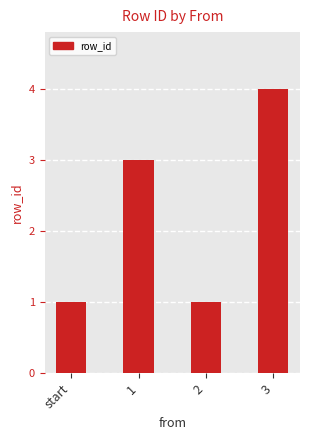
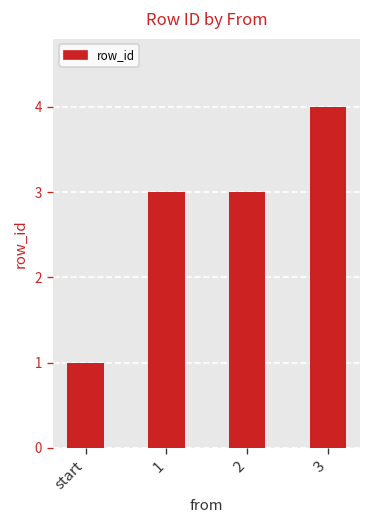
  {
    "start": 1,
    "1": 3,
-   "2": 1,
+   "2": 3,
    "3": 4
  }
